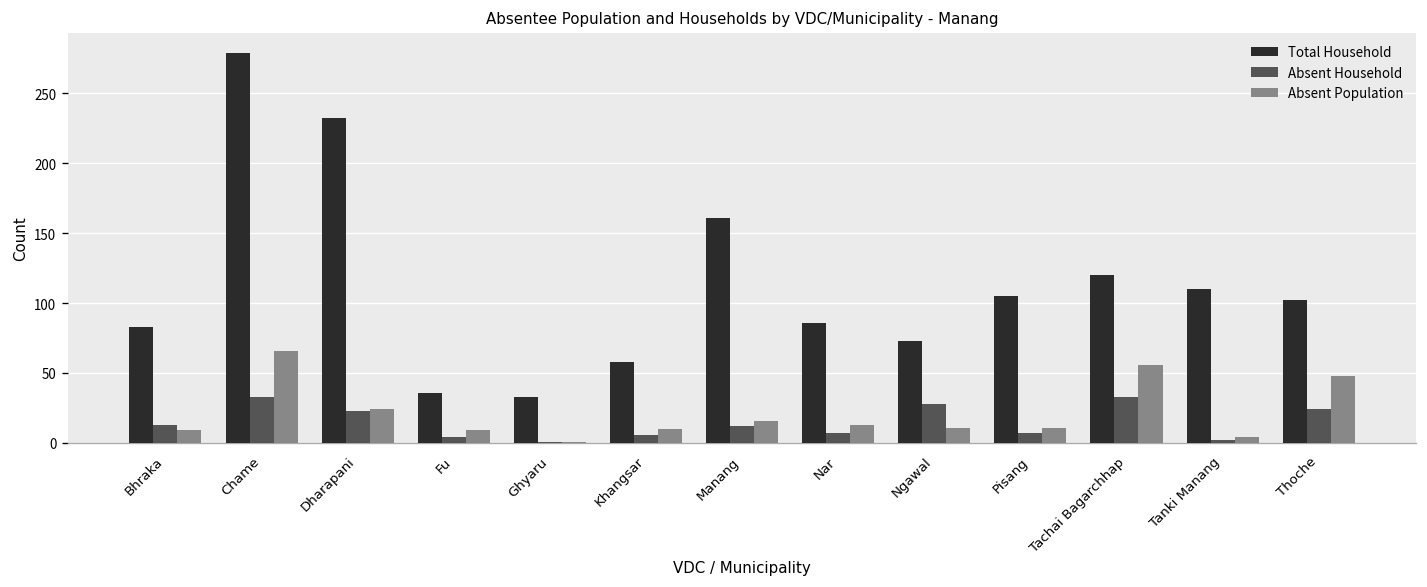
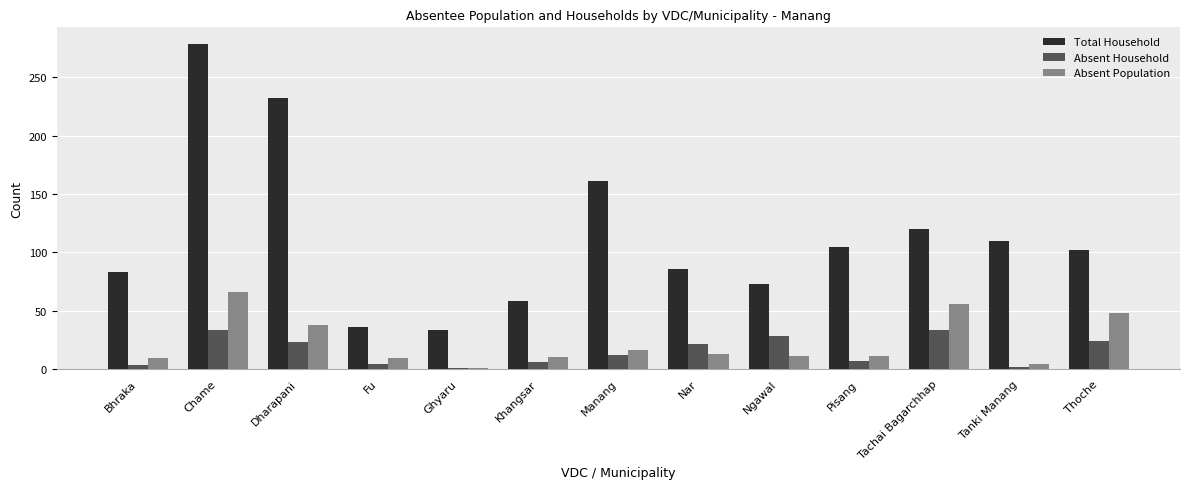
  {
    "Total Household": {
      "Bhraka": 83,
      "Chame": 279,
      "Dharapani": 232,
      "Fu": 36,
      "Ghyaru": 33,
      "Khangsar": 58,
      "Manang": 161,
      "Nar": 86,
      "Ngawal": 73,
      "Pisang": 105,
      "Tachai Bagarchhap": 120,
      "Tanki Manang": 110,
      "Thoche": 102
    },
    "Absent Household": {
-     "Bhraka": 13,
+     "Bhraka": 3,
      "Chame": 33,
      "Dharapani": 23,
      "Fu": 4,
      "Khangsar": 6,
      "Manang": 12,
-     "Nar": 7,
+     "Nar": 21,
      "Ngawal": 28,
      "Pisang": 7,
      "Tachai Bagarchhap": 33,
      "Thoche": 24
    },
    "Absent Population": {
      "Bhraka": 9,
      "Chame": 66,
-     "Dharapani": 24,
+     "Dharapani": 38,
      "Fu": 9,
      "Khangsar": 10,
      "Manang": 16,
      "Nar": 13,
      "Ngawal": 11,
      "Pisang": 11,
      "Tachai Bagarchhap": 56,
      "Tanki Manang": 4,
      "Thoche": 48
    }
  }
